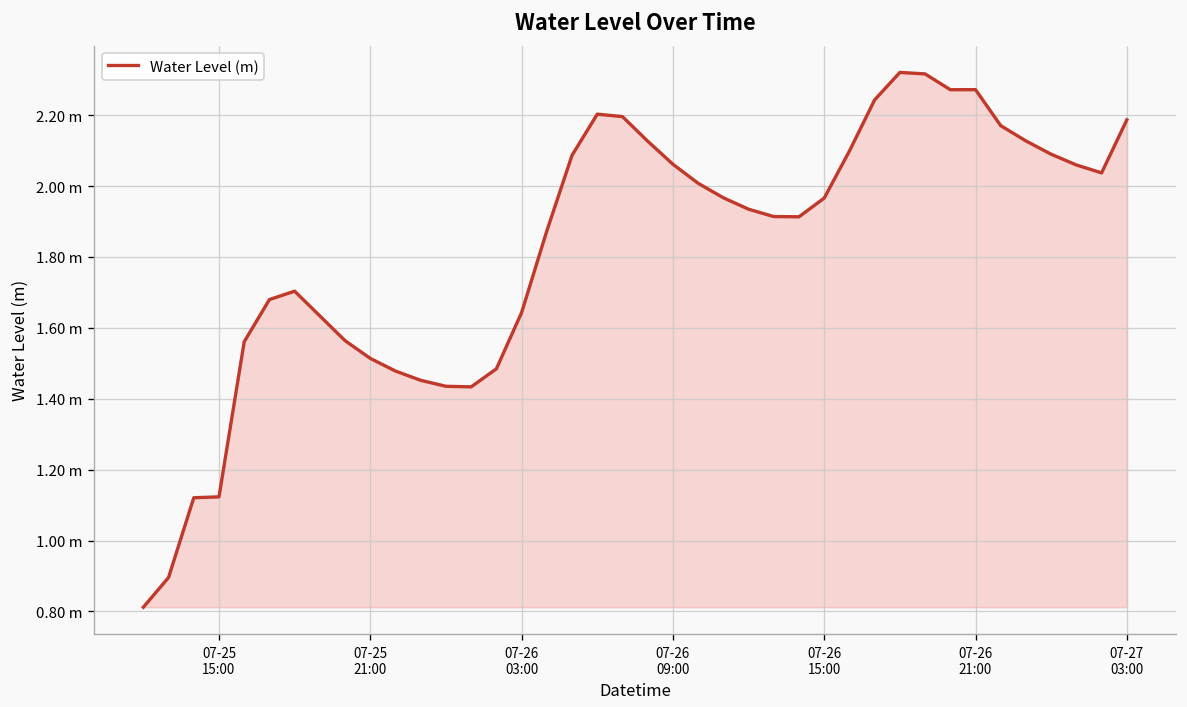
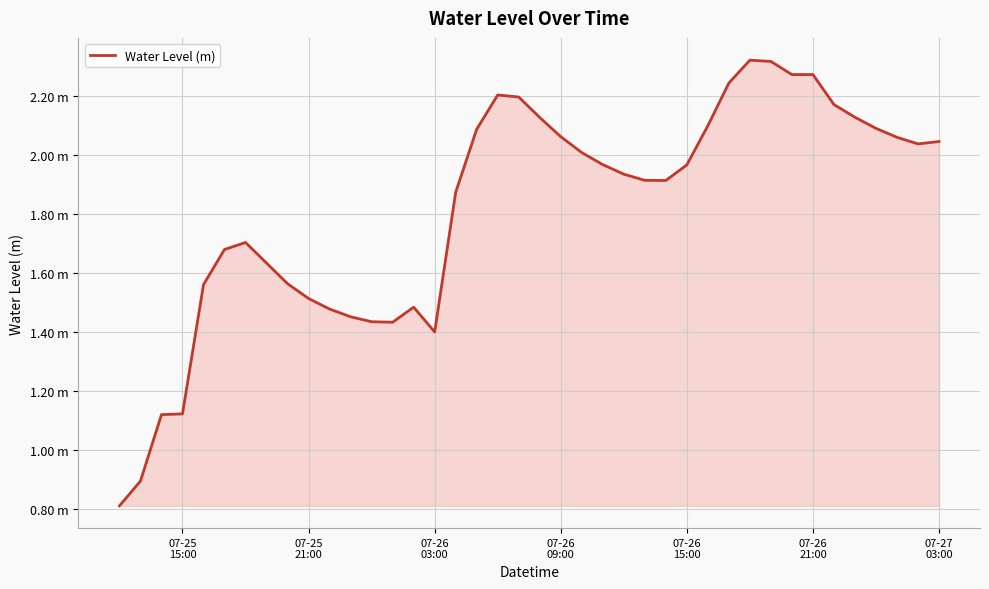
  {
    "07-25 15:00": "1.12 m",
    "07-25 21:00": "1.51 m",
-   "07-26 03:00": "1.64 m",
+   "07-26 03:00": "1.40 m",
    "07-26 09:00": "2.06 m",
    "07-26 15:00": "1.97 m",
    "07-26 21:00": "2.27 m",
-   "07-27 03:00": "2.19 m"
+   "07-27 03:00": "2.05 m"
  }
